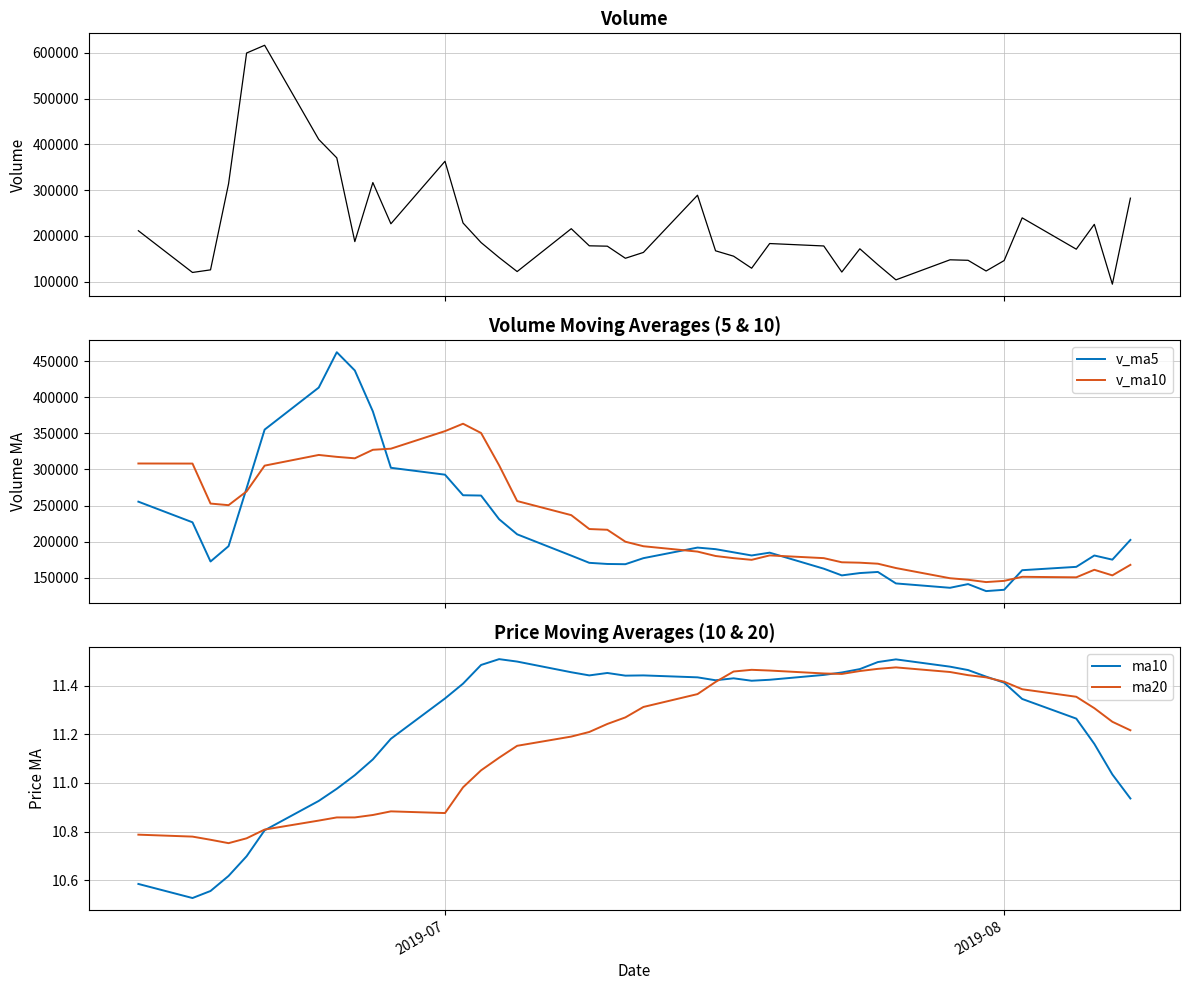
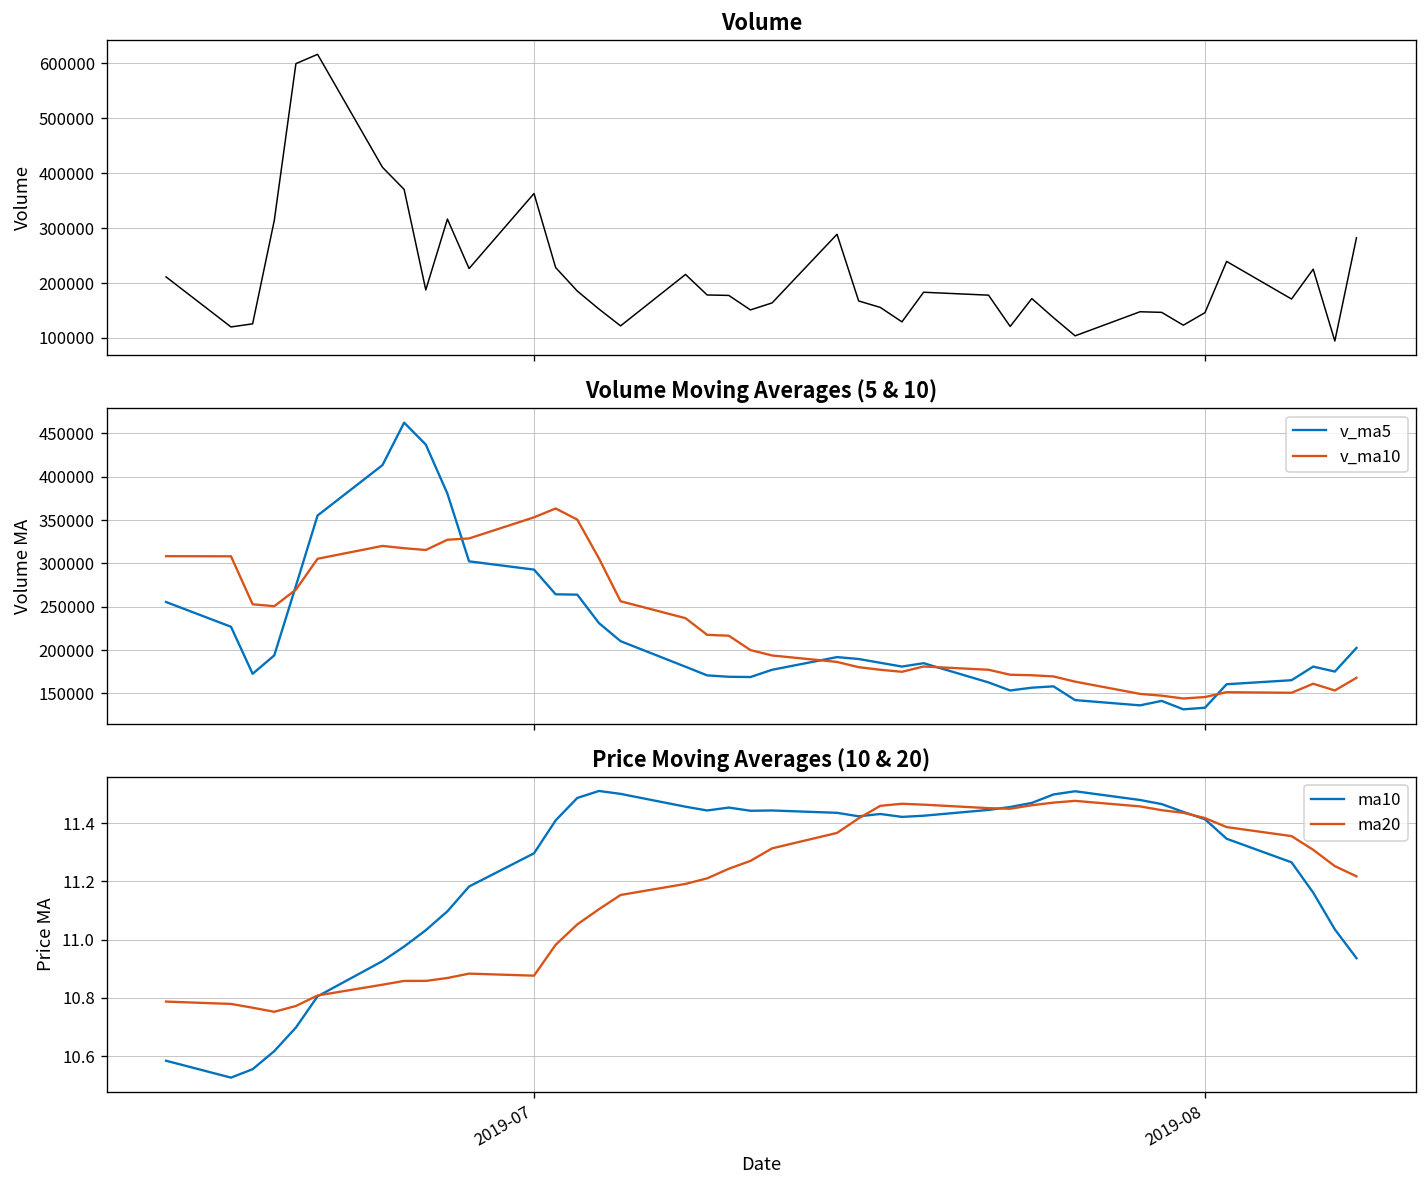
  {
    "Price Moving Averages (10 & 20)": {
      "ma10": {
-       "2019-07": 11.35
+       "2019-07": 11.30
      },
      "ma20": {
        "2019-07": 10.88
      }
    }
  }
